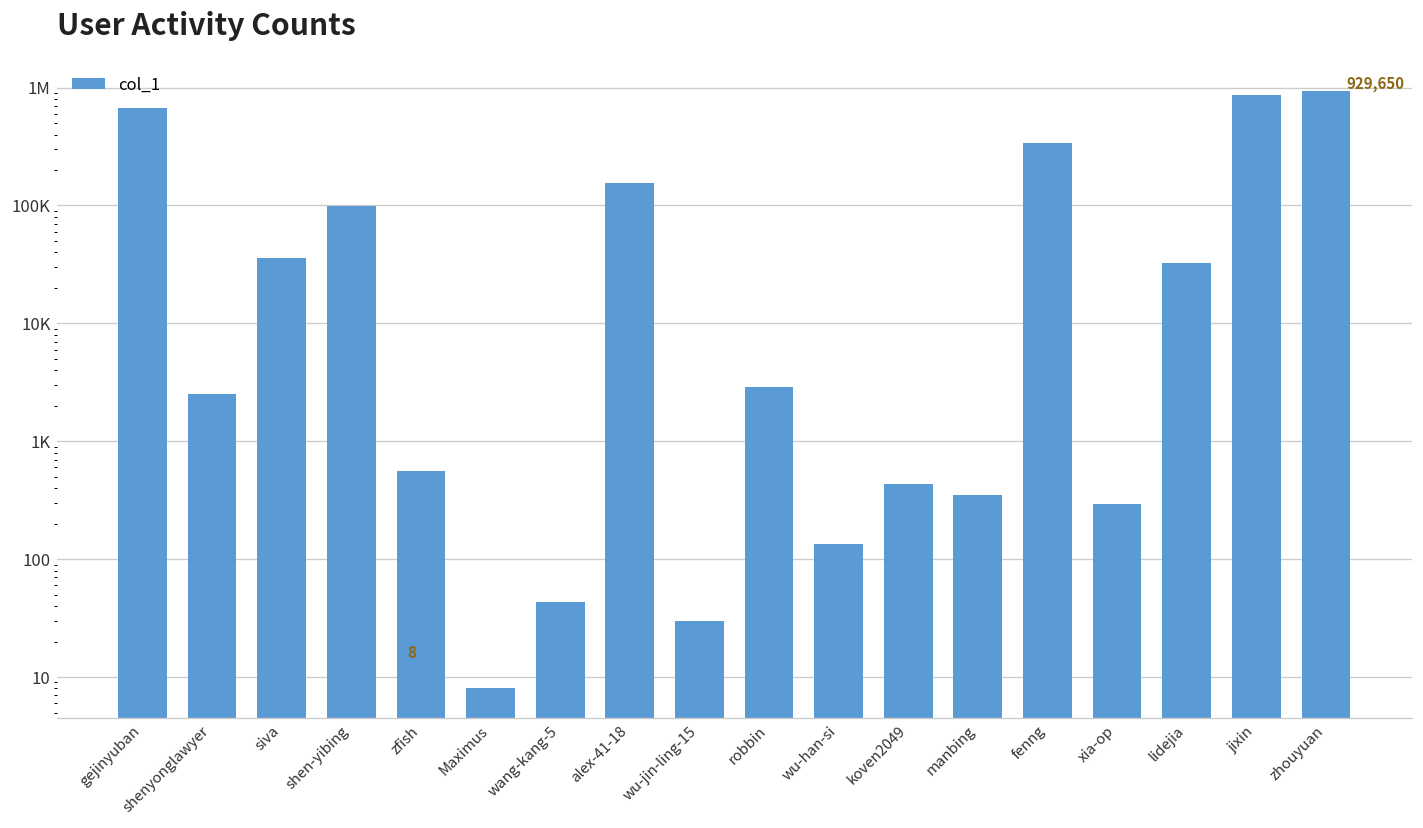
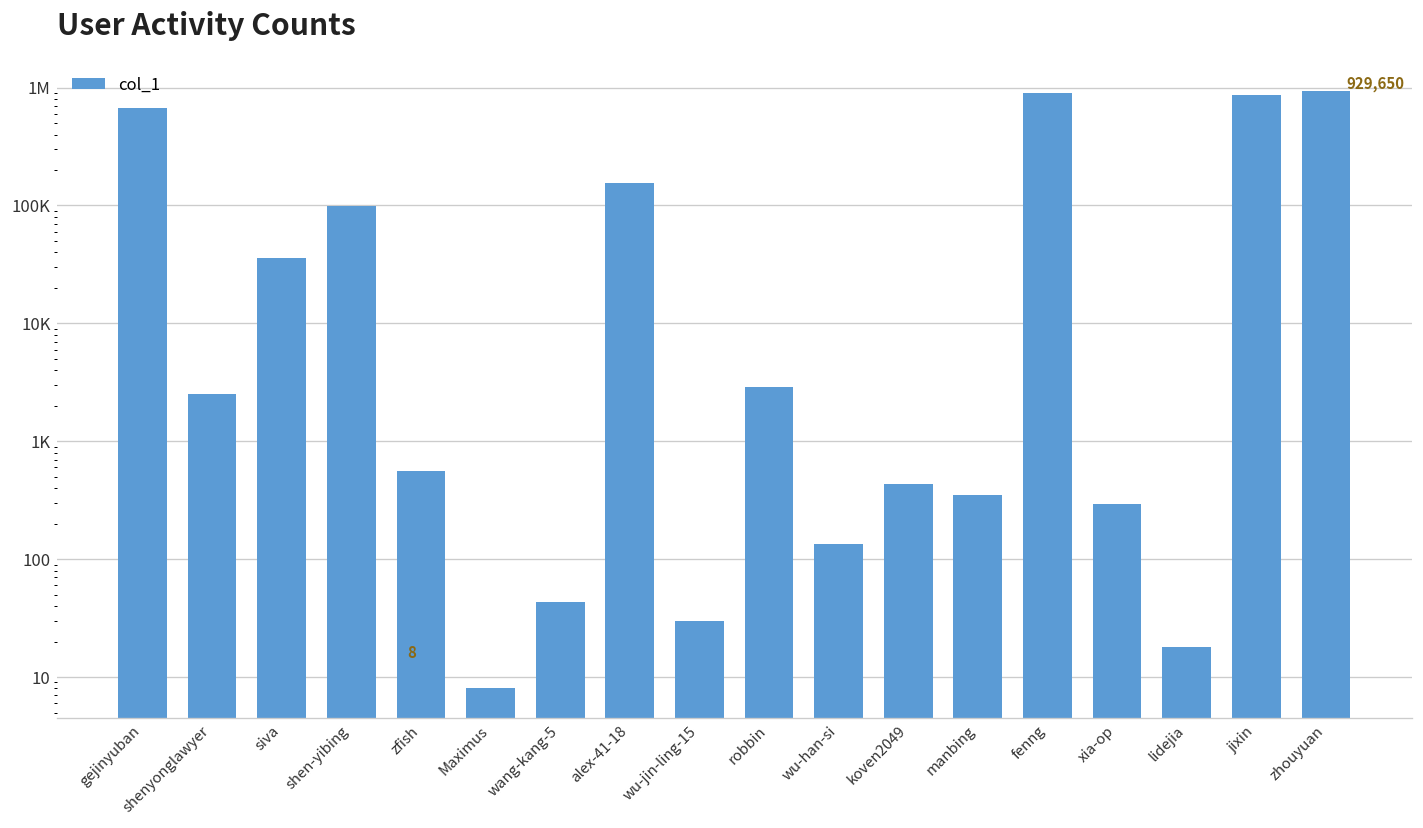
  {
    "gejinyuban": 700000,
    "shenyonglawyer": 2500,
    "siva": 36000,
    "shen-yibing": 100000,
    "Maximus": 8,
    "wang-kang-5": 40,
    "alex-41-18": 150000,
    "wu-jin-ling-15": 30,
    "robbin": 2900,
    "wu-han-si": 140,
    "koven2049": 400,
    "manbing": 350,
-   "fenng": 340000,
+   "fenng": 900000,
    "xia-op": 290,
-   "lidejia": 33000,
+   "lidejia": 18,
    "jixin": 900000
  }
